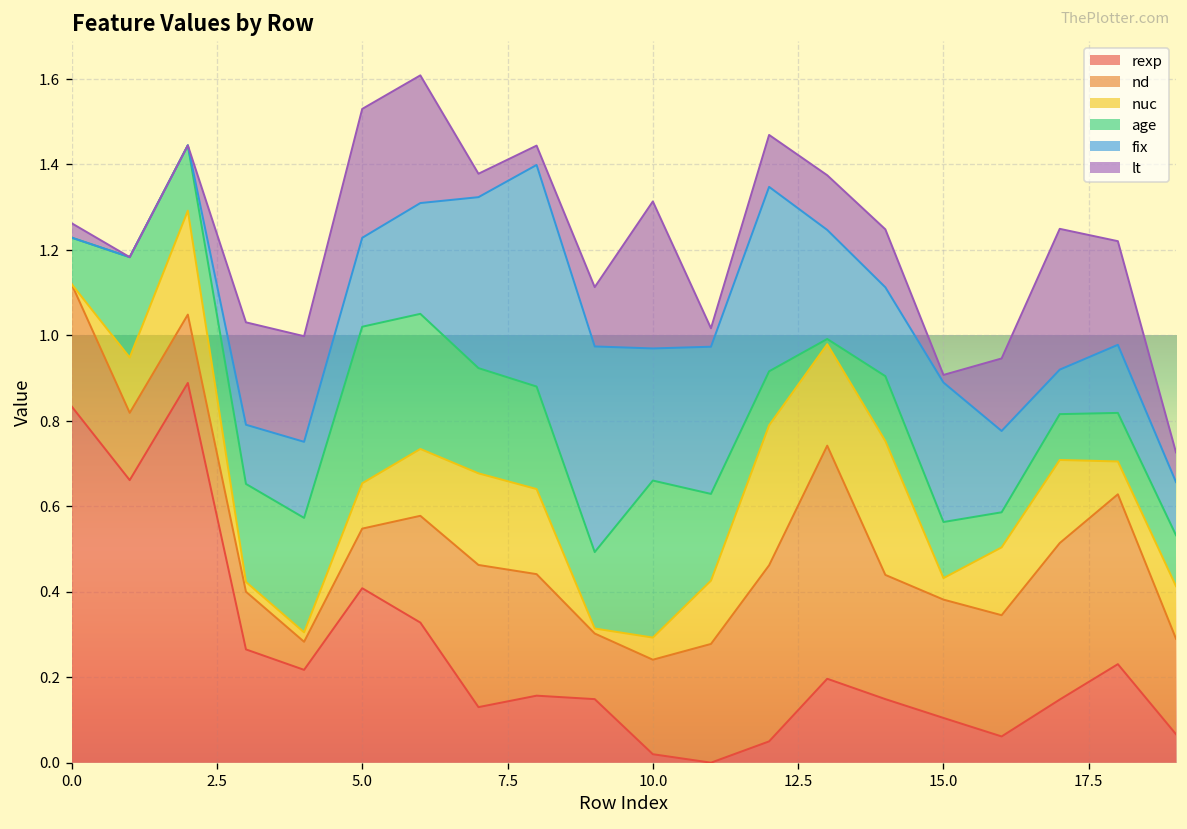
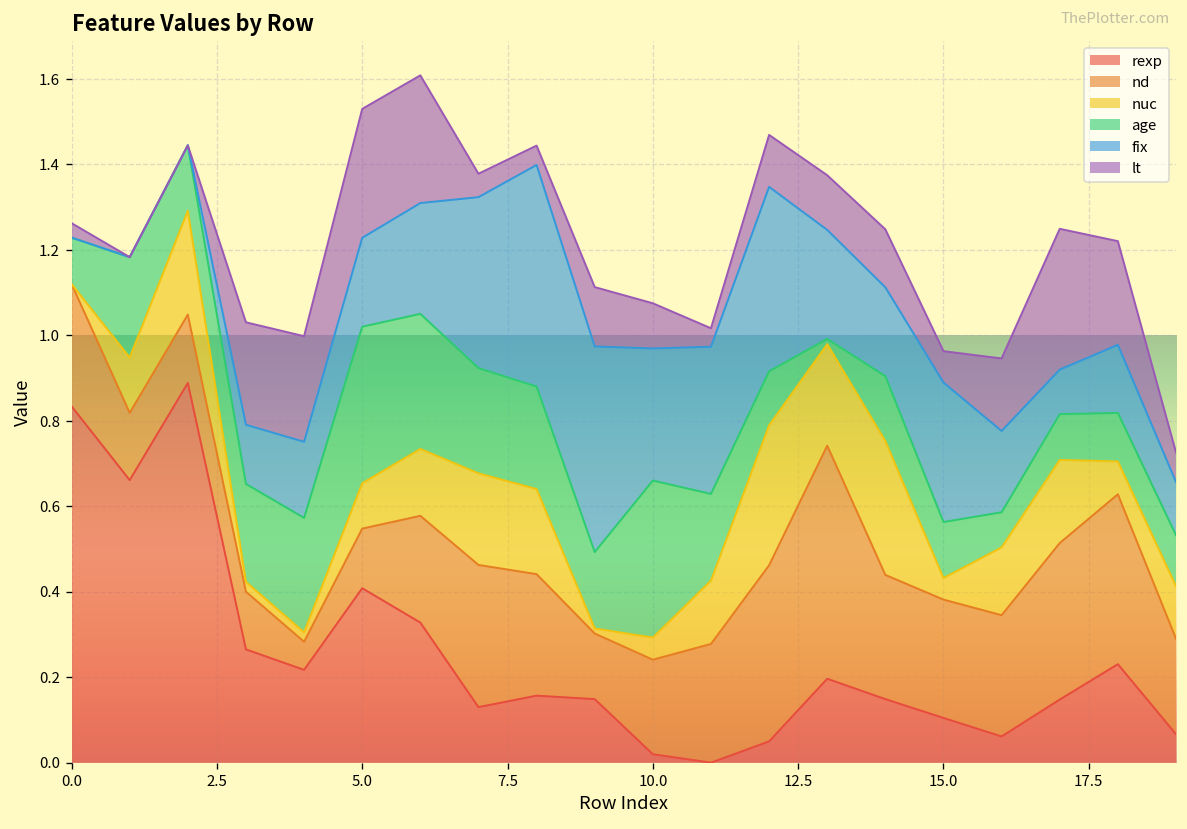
  {
    "nuc": {
      "5.0": 0.11,
      "10.0": 0.05,
      "15.0": 0.05
    },
    "age": {
      "5.0": 0.37,
      "10.0": 0.37,
      "15.0": 0.13
    },
    "fix": {
      "5.0": 0.21,
      "10.0": 0.31,
      "15.0": 0.33
    },
    "lt": {
      "0.0": 0.03,
      "5.0": 0.30,
-     "10.0": 0.34,
-     "15.0": 0.02
+     "10.0": 0.11,
+     "15.0": 0.07
    }
  }
